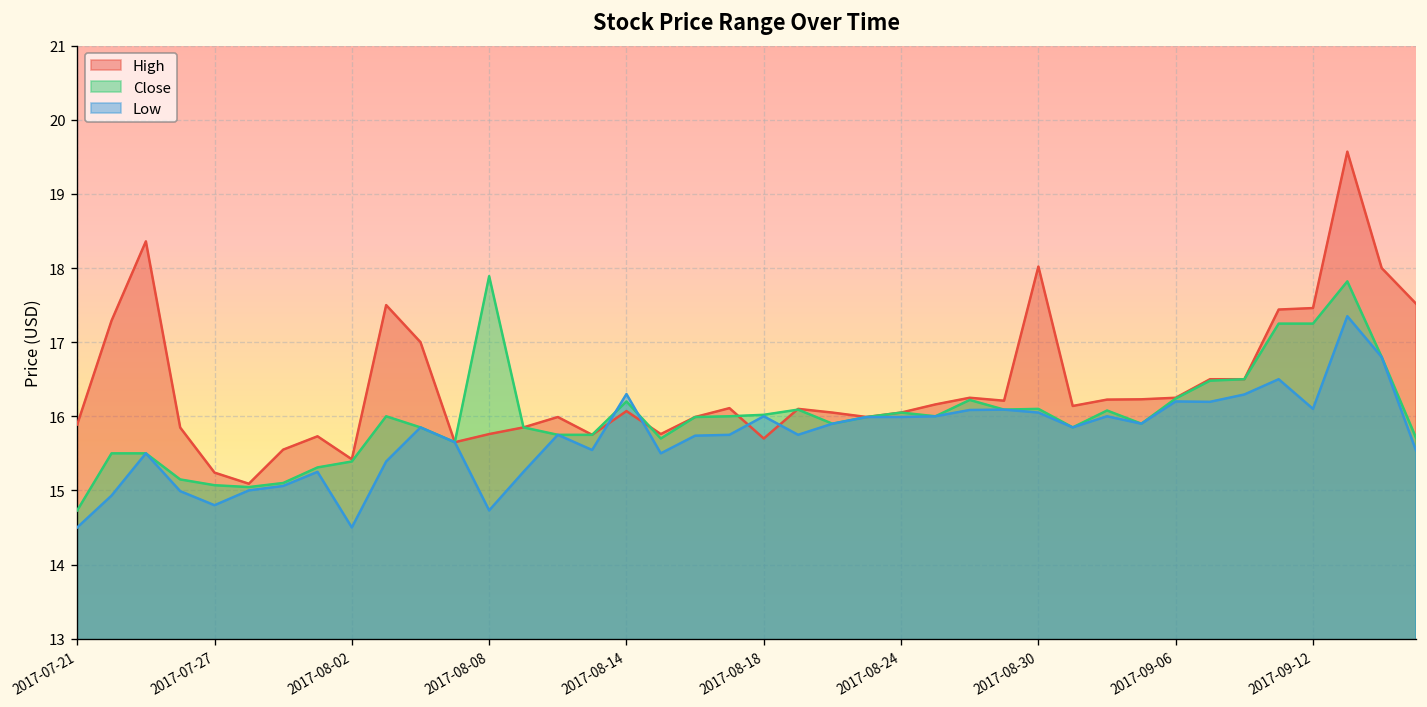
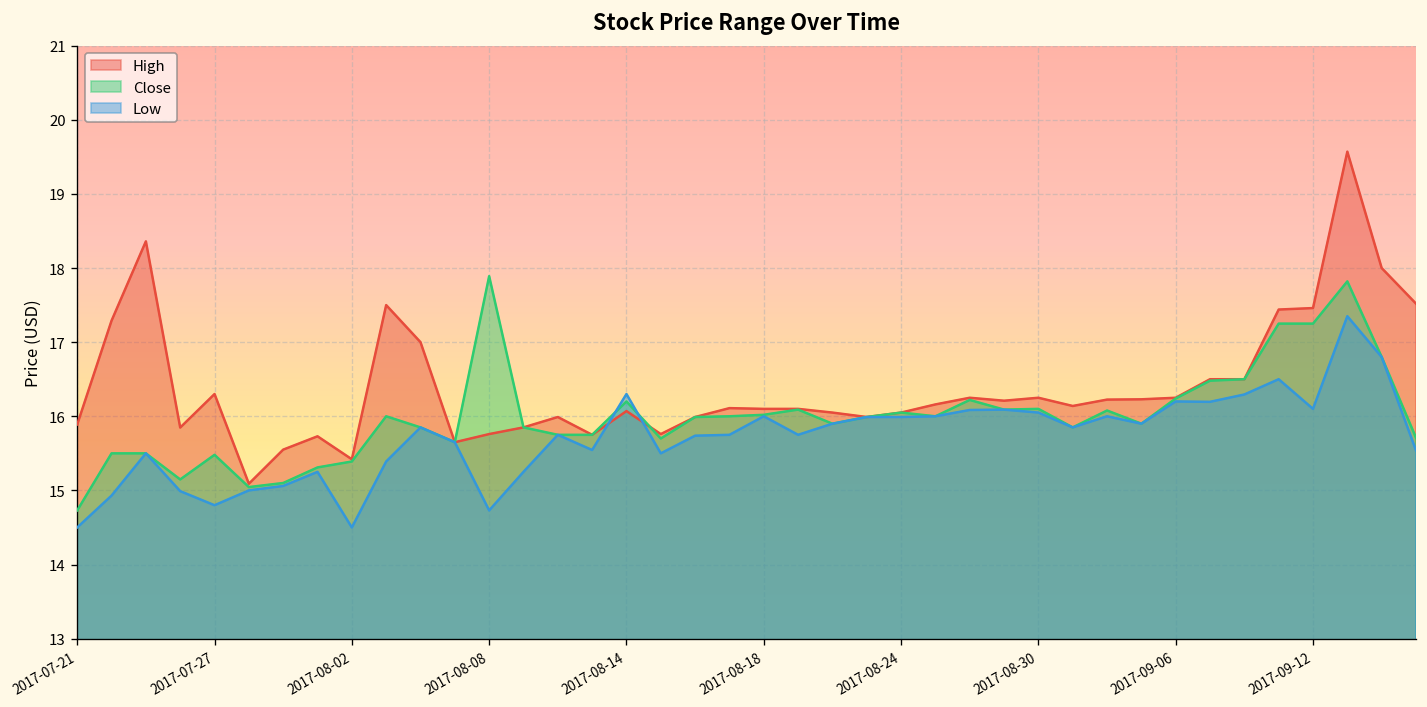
  {
    "High": {
      "2017-07-21": 15.9,
-     "2017-07-27": 15.2,
+     "2017-07-27": 16.3,
      "2017-08-08": 15.8,
      "2017-08-14": 16.1,
-     "2017-08-18": 15.7,
-     "2017-08-30": 18.0,
+     "2017-08-18": 16.1,
+     "2017-08-30": 16.3,
      "2017-09-12": 17.5
    },
    "Close": {
      "2017-07-21": 14.7,
-     "2017-07-27": 15.1,
+     "2017-07-27": 15.5,
      "2017-08-08": 17.9,
      "2017-08-14": 16.2,
      "2017-08-30": 16.1,
      "2017-09-12": 17.3
    },
    "Low": {
      "2017-07-21": 14.5,
      "2017-07-27": 14.8,
      "2017-08-02": 14.5,
      "2017-08-08": 14.7,
      "2017-08-14": 16.3,
      "2017-08-24": 16.0,
      "2017-08-30": 16.1,
      "2017-09-12": 16.1
    }
  }
